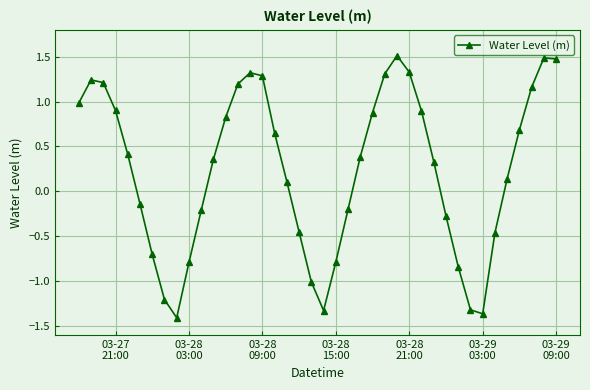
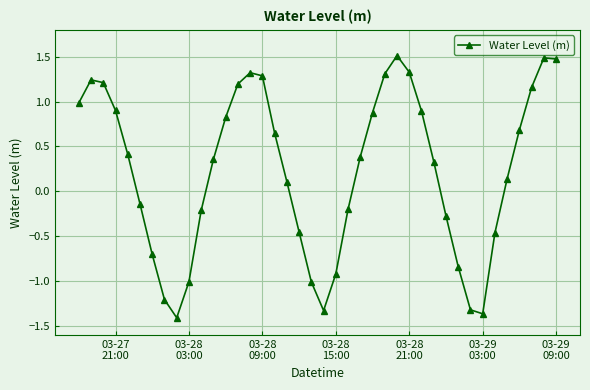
  {
    "03-27 21:00": 0.9,
-   "03-28 03:00": -0.8,
+   "03-28 03:00": -1.0,
    "03-28 09:00": 1.3,
-   "03-28 15:00": -0.8,
+   "03-28 15:00": -0.9,
    "03-28 21:00": 1.3,
    "03-29 03:00": -1.4,
    "03-29 09:00": 1.5
  }
